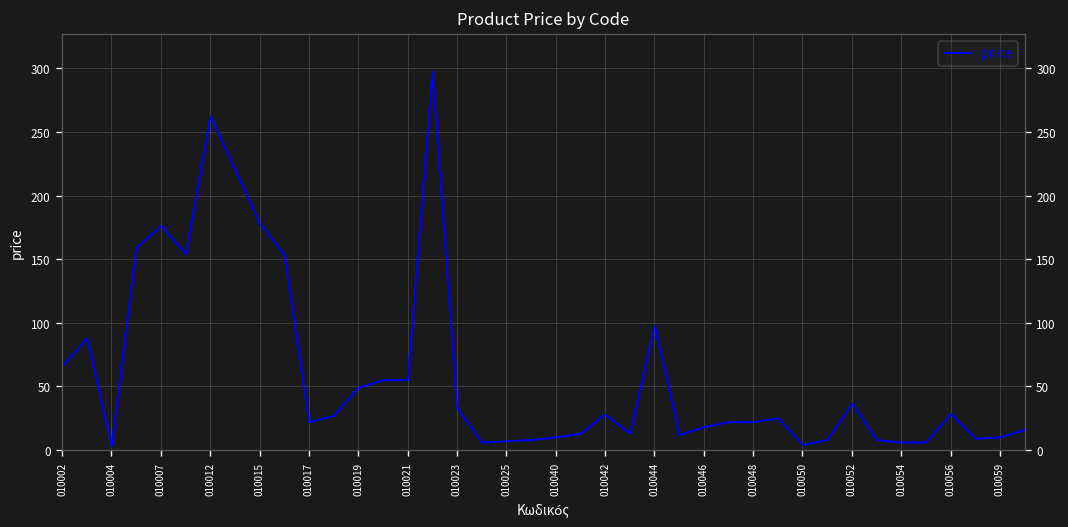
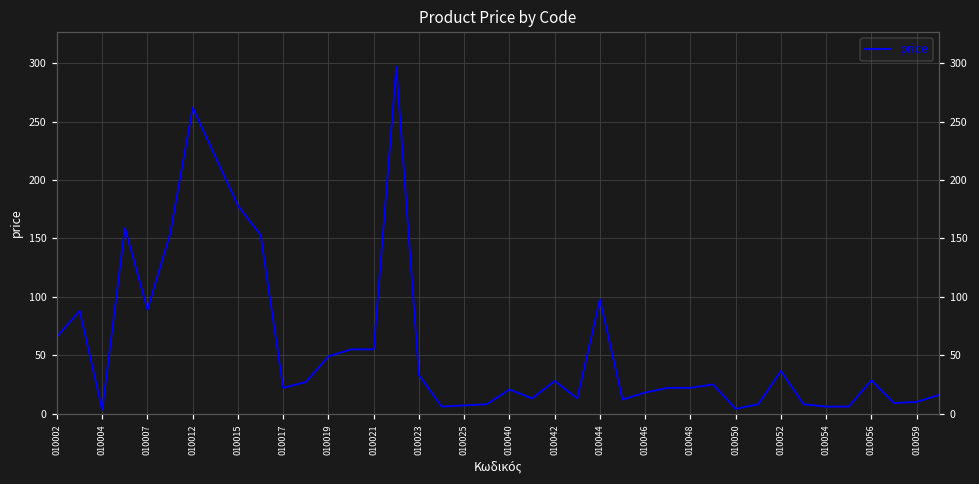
  {
    "010002": 66,
    "010004": 3,
-   "010007": 176,
+   "010007": 89,
    "010012": 262,
    "010015": 178,
    "010017": 22,
    "010019": 49,
    "010021": 55,
    "010023": 33,
    "010025": 7,
-   "010040": 10,
+   "010040": 21,
    "010042": 28,
    "010044": 98,
    "010046": 18,
    "010048": 22,
    "010050": 4,
    "010052": 36,
    "010054": 6,
    "010056": 28,
    "010059": 10
  }
